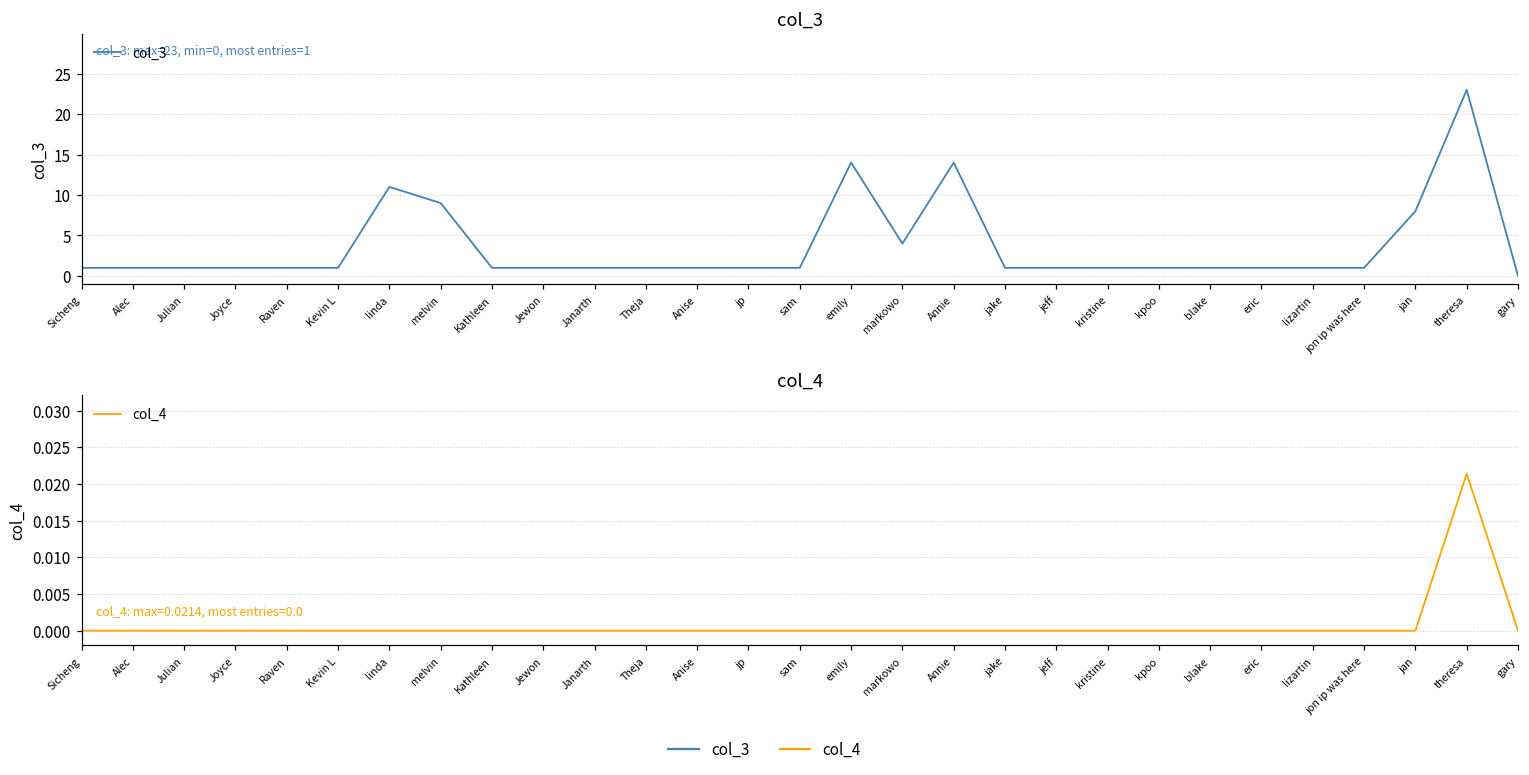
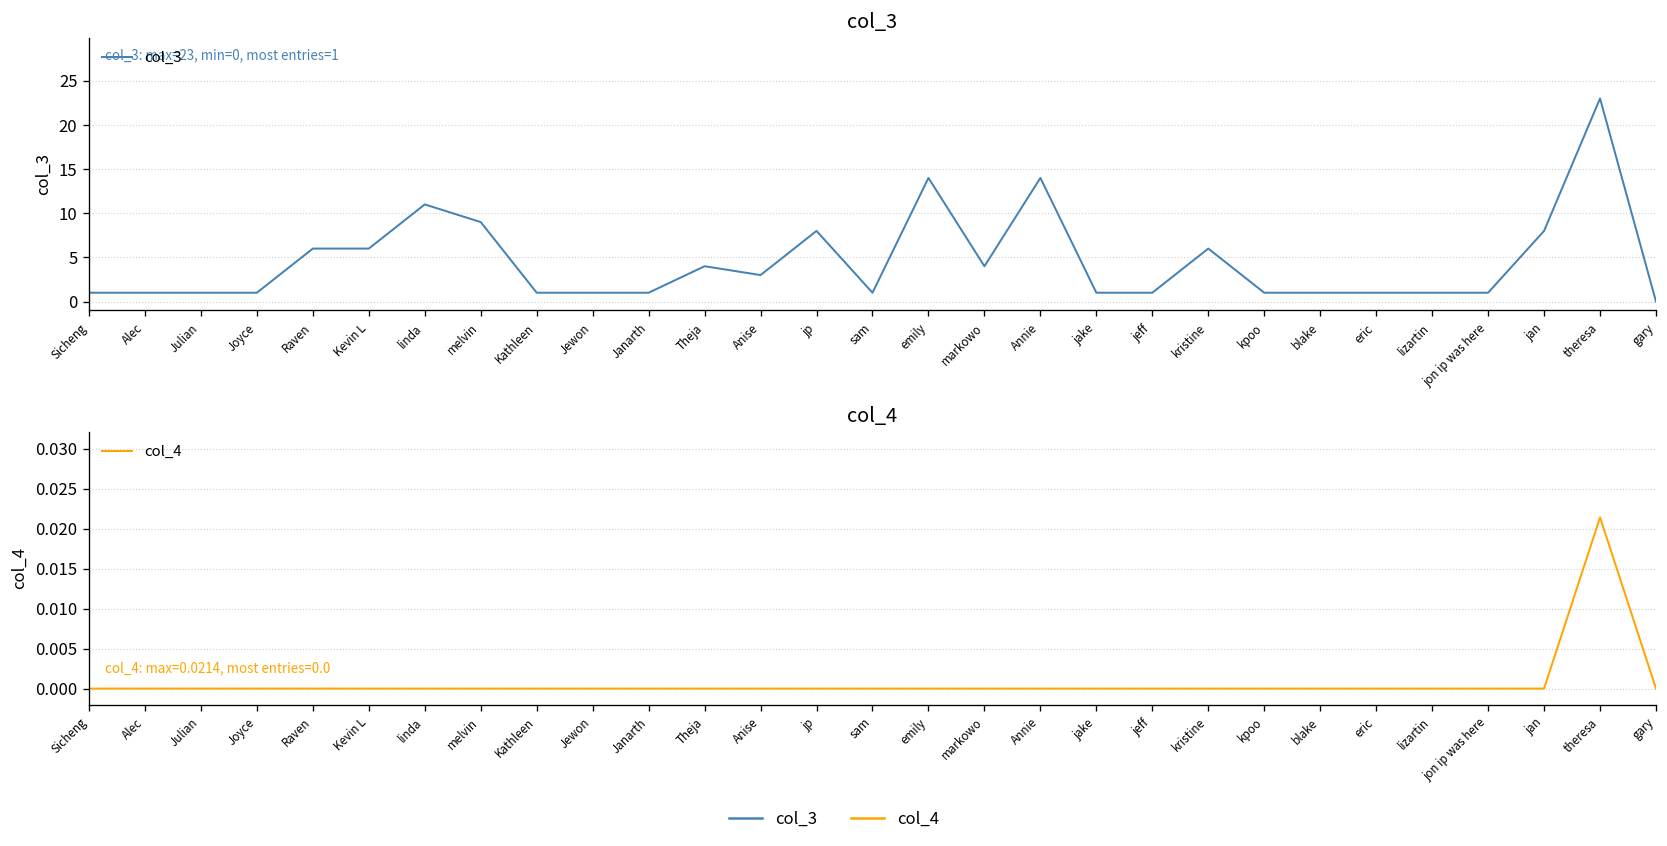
  {
    "col_3": {
      "Sicheng": 1,
      "Alec": 1,
      "Julian": 1,
      "Joyce": 1,
-     "Raven": 1,
-     "Kevin L": 1,
+     "Raven": 6,
+     "Kevin L": 6,
      "linda": 11,
      "melvin": 9,
      "Kathleen": 1,
      "Jewon": 1,
      "Janarth": 1,
-     "Theja": 1,
-     "Anise": 1,
-     "jp": 1,
+     "Theja": 4,
+     "Anise": 3,
+     "jp": 8,
      "sam": 1,
      "emily": 14,
      "markowo": 4,
      "Annie": 14,
      "jake": 1,
      "jeff": 1,
-     "kristine": 1,
+     "kristine": 6,
      "kpoo": 1,
      "blake": 1,
      "eric": 1,
      "lizartin": 1,
      "jon ip was here": 1,
      "jan": 8,
      "theresa": 23,
      "gary": 0
    },
    "col_4": {
      "Alec": 0.0,
      "Julian": 0.0,
      "Joyce": 0.0,
      "Raven": 0.0
    }
  }
